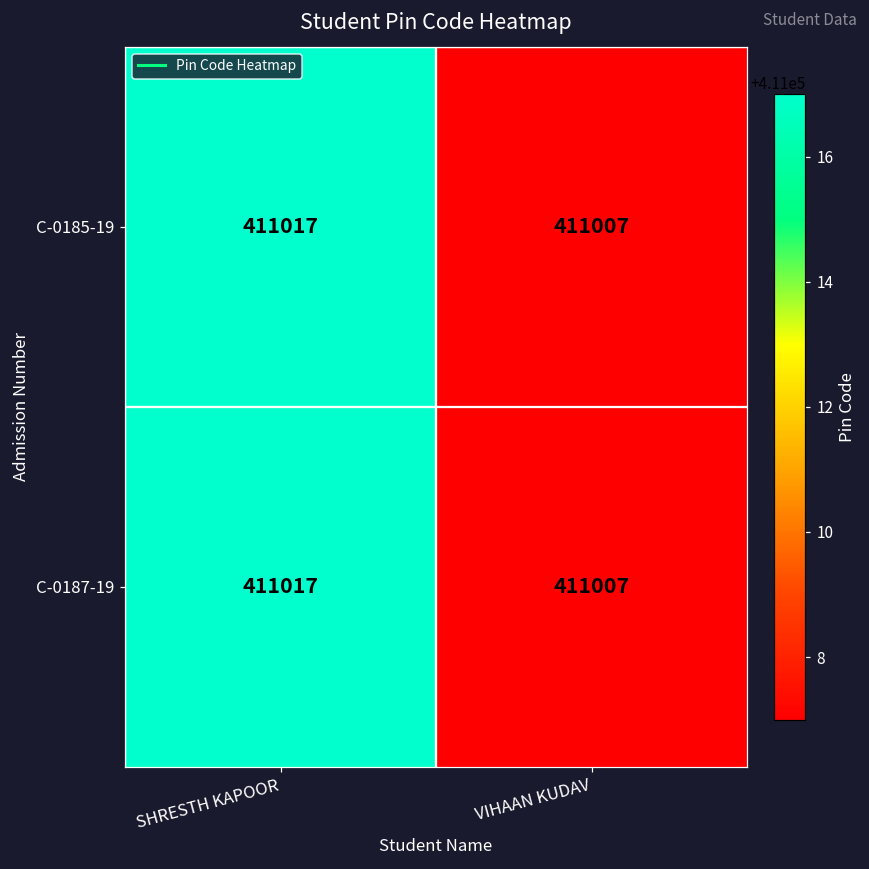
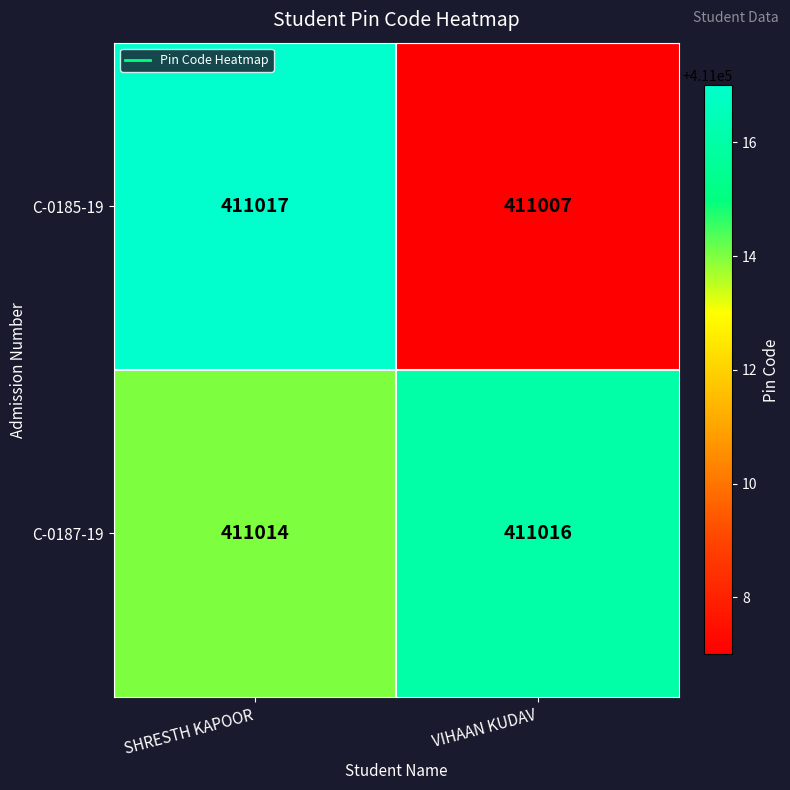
  {
    "C-0185-19": {
      "SHRESTH KAPOOR": 411017,
      "VIHAAN KUDAV": 411007
    },
    "C-0187-19": {
-     "SHRESTH KAPOOR": 411017,
-     "VIHAAN KUDAV": 411007
+     "SHRESTH KAPOOR": 411014,
+     "VIHAAN KUDAV": 411016
    }
  }
